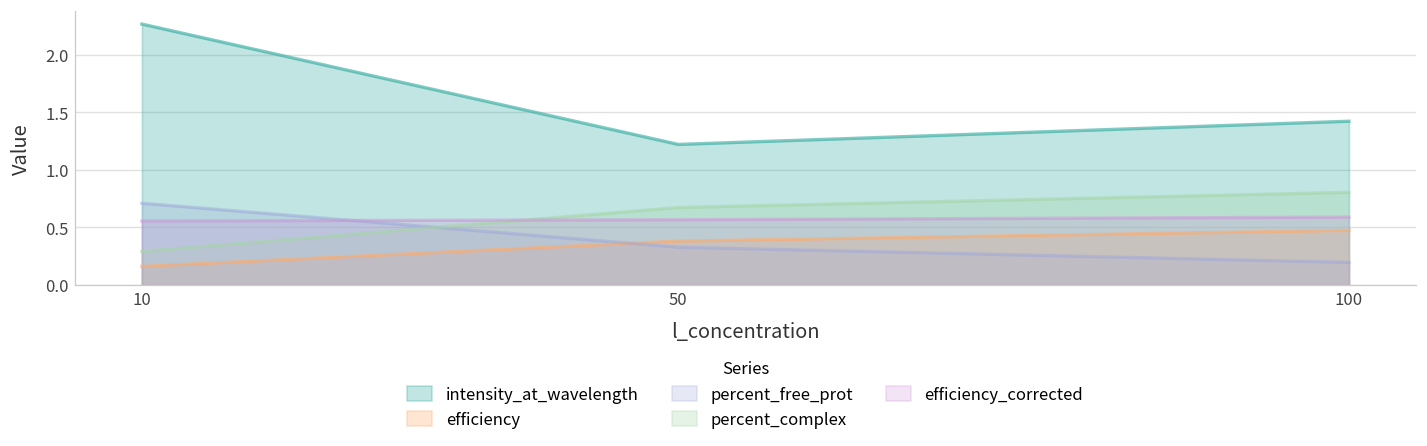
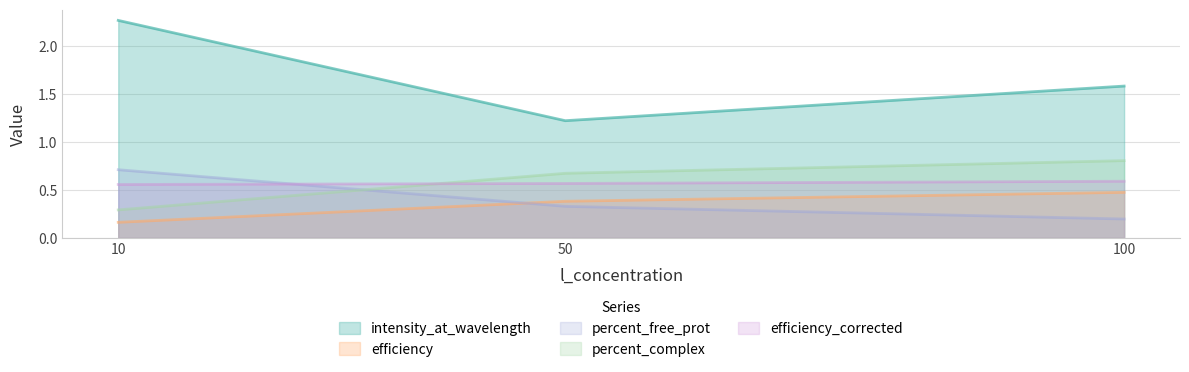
  {
    "intensity_at_wavelength": {
      "10": 2.3,
      "50": 1.2,
-     "100": 1.4
+     "100": 1.6
    }
  }
